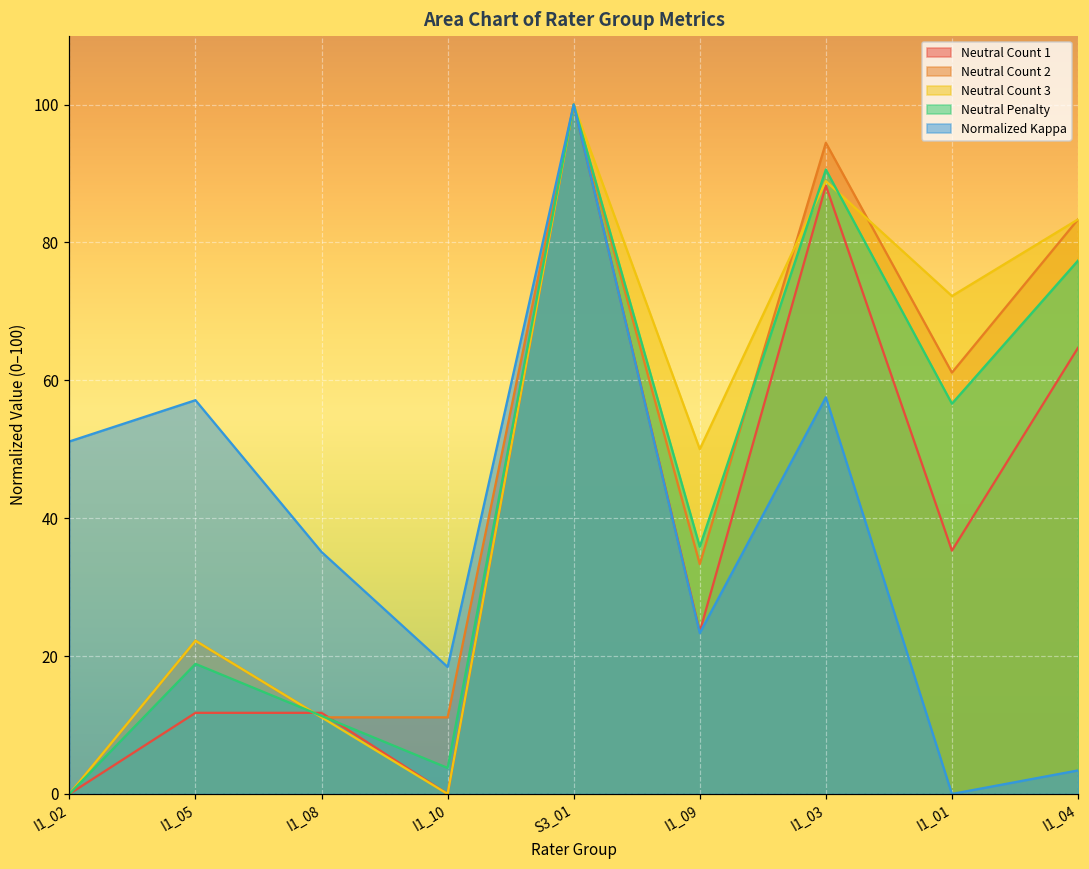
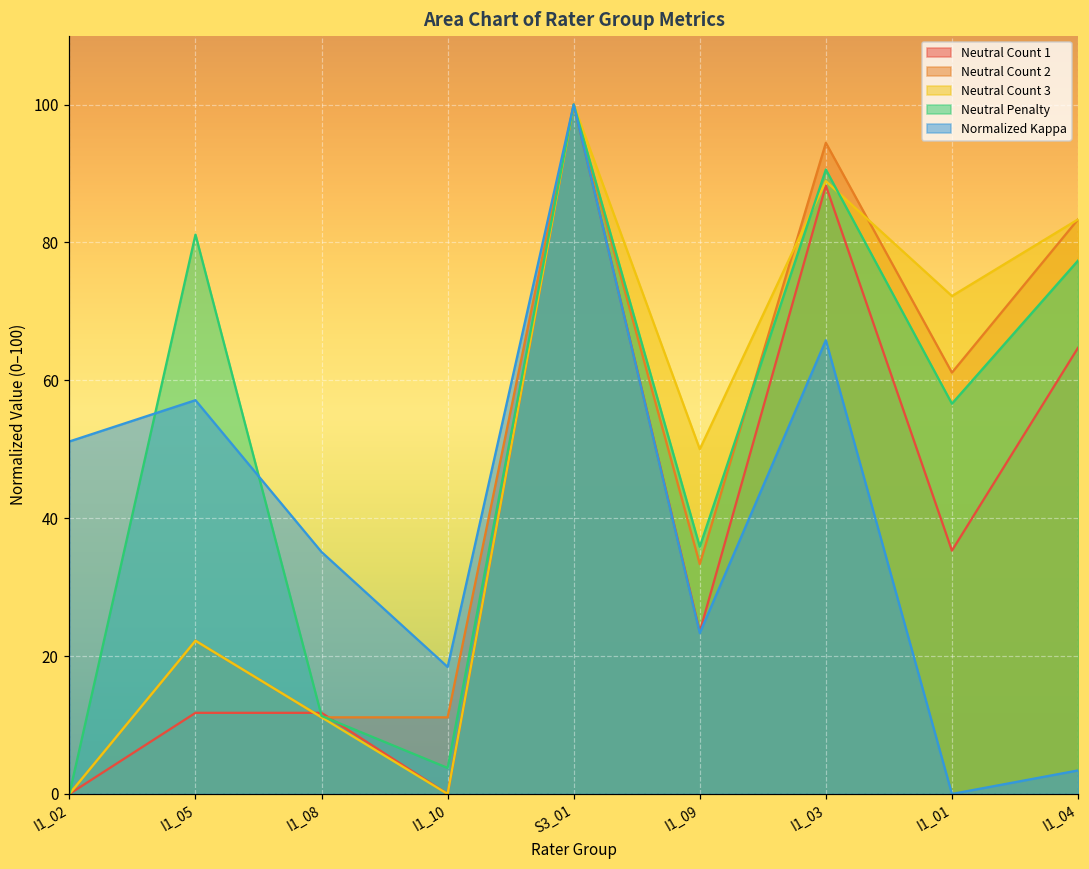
  {
    "Neutral Penalty": {
-     "I1_05": 19,
+     "I1_05": 81,
      "I1_10": 4,
      "I1_09": 36,
      "I1_03": 91,
      "I1_01": 57,
      "I1_04": 77
    },
    "Normalized Kappa": {
      "I1_02": 51,
      "I1_05": 57,
      "I1_08": 35,
      "I1_10": 18,
-     "I1_03": 58,
+     "I1_03": 66,
      "I1_01": 0,
      "I1_04": 3
    }
  }
